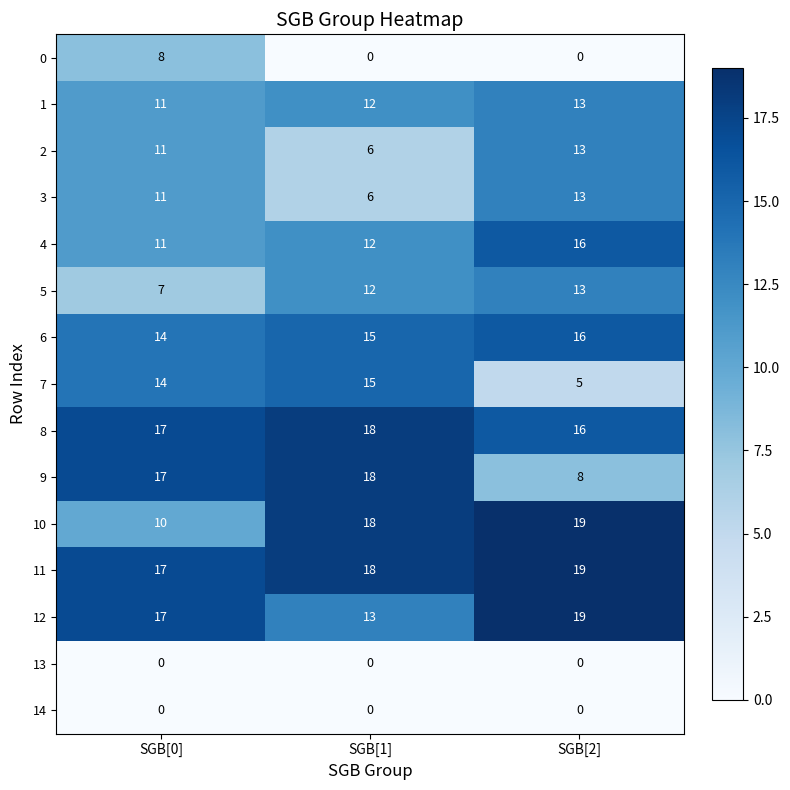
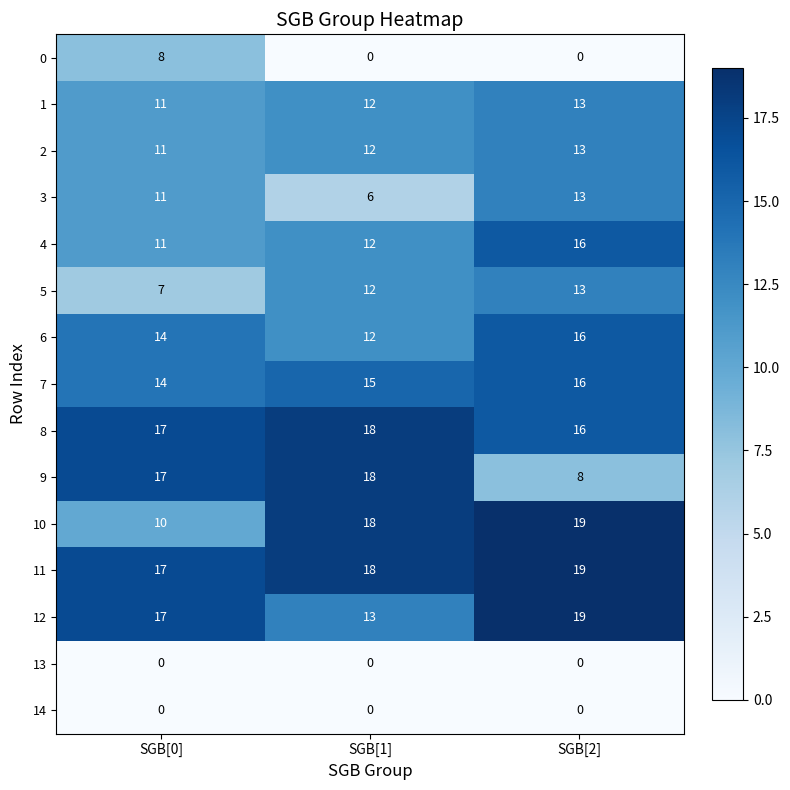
  {
    "0": {
      "SGB[0]": 8,
      "SGB[1]": 0,
      "SGB[2]": 0
    },
    "1": {
      "SGB[0]": 11,
      "SGB[1]": 12,
      "SGB[2]": 13
    },
    "2": {
      "SGB[0]": 11,
-     "SGB[1]": 6,
+     "SGB[1]": 12,
      "SGB[2]": 13
    },
    "3": {
      "SGB[0]": 11,
      "SGB[1]": 6,
      "SGB[2]": 13
    },
    "4": {
      "SGB[0]": 11,
      "SGB[1]": 12,
      "SGB[2]": 16
    },
    "5": {
      "SGB[0]": 7,
      "SGB[1]": 12,
      "SGB[2]": 13
    },
    "6": {
      "SGB[0]": 14,
-     "SGB[1]": 15,
+     "SGB[1]": 12,
      "SGB[2]": 16
    },
    "7": {
      "SGB[0]": 14,
      "SGB[1]": 15,
-     "SGB[2]": 5
+     "SGB[2]": 16
    },
    "8": {
      "SGB[0]": 17,
      "SGB[1]": 18,
      "SGB[2]": 16
    },
    "9": {
      "SGB[0]": 17,
      "SGB[1]": 18,
      "SGB[2]": 8
    },
    "10": {
      "SGB[0]": 10,
      "SGB[1]": 18,
      "SGB[2]": 19
    },
    "11": {
      "SGB[0]": 17,
      "SGB[1]": 18,
      "SGB[2]": 19
    },
    "12": {
      "SGB[0]": 17,
      "SGB[1]": 13,
      "SGB[2]": 19
    },
    "13": {
      "SGB[0]": 0,
      "SGB[1]": 0,
      "SGB[2]": 0
    },
    "14": {
      "SGB[0]": 0,
      "SGB[1]": 0,
      "SGB[2]": 0
    }
  }
